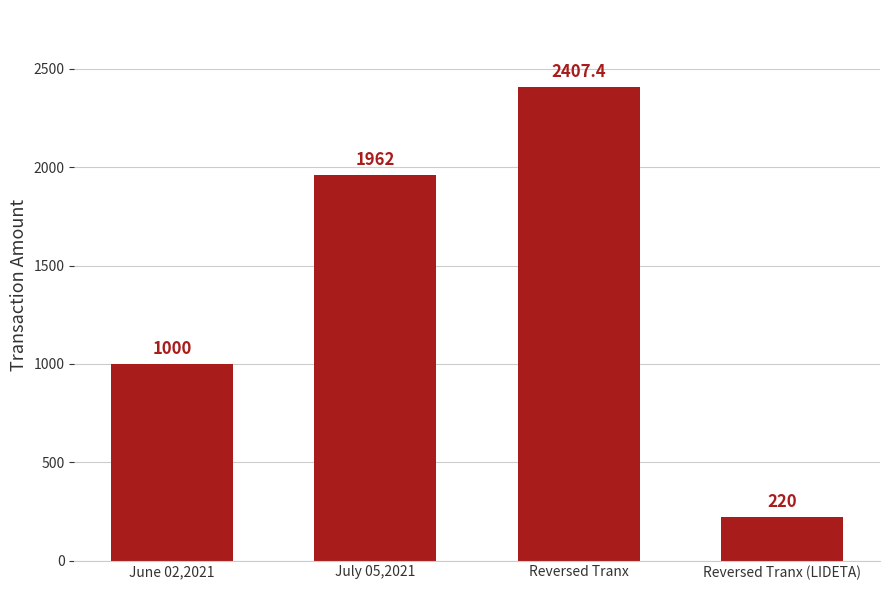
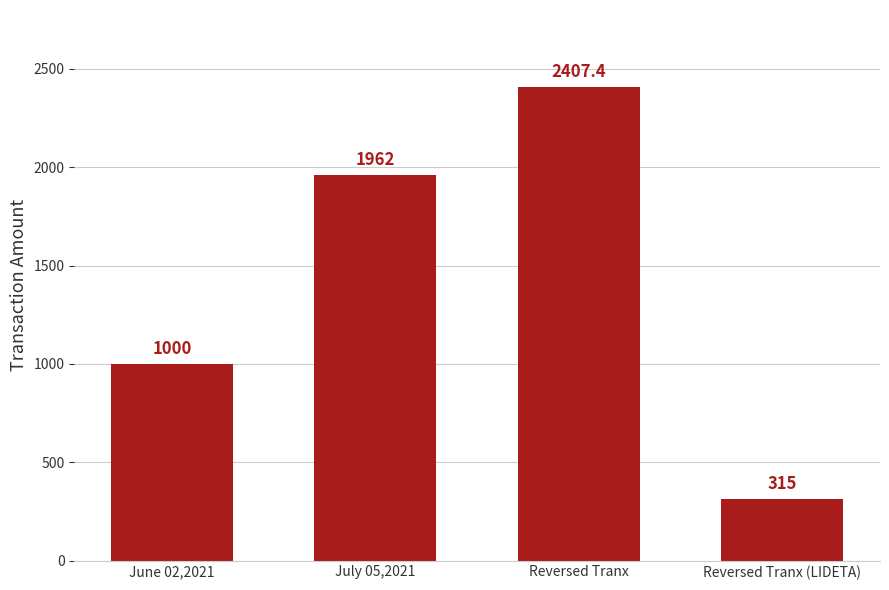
  {
    "June 02,2021": 1000,
    "July 05,2021": 1962,
    "Reversed Tranx": 2407.4,
-   "Reversed Tranx (LIDETA)": 220
+   "Reversed Tranx (LIDETA)": 315
  }
